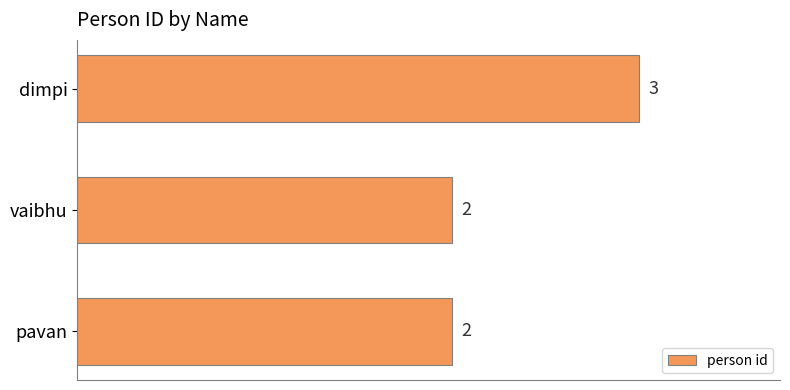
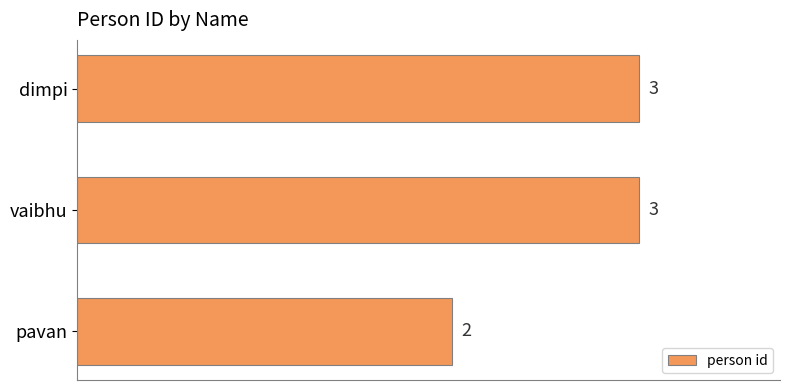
  {
    "dimpi": 3,
-   "vaibhu": 2,
+   "vaibhu": 3,
    "pavan": 2
  }
